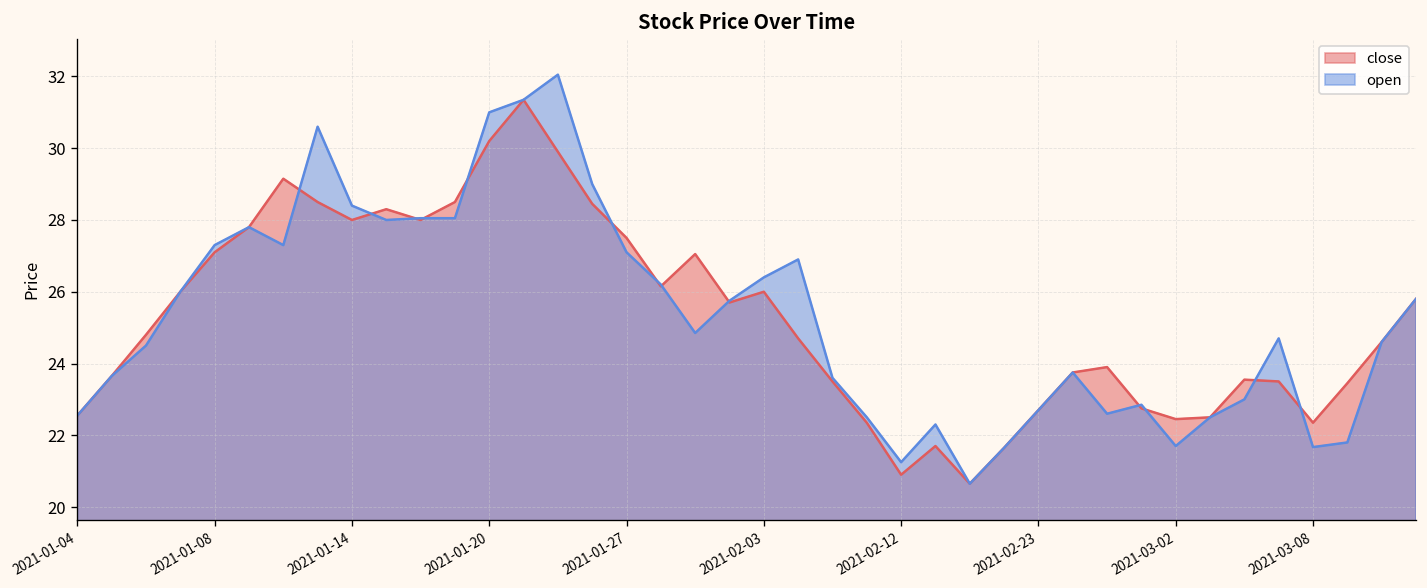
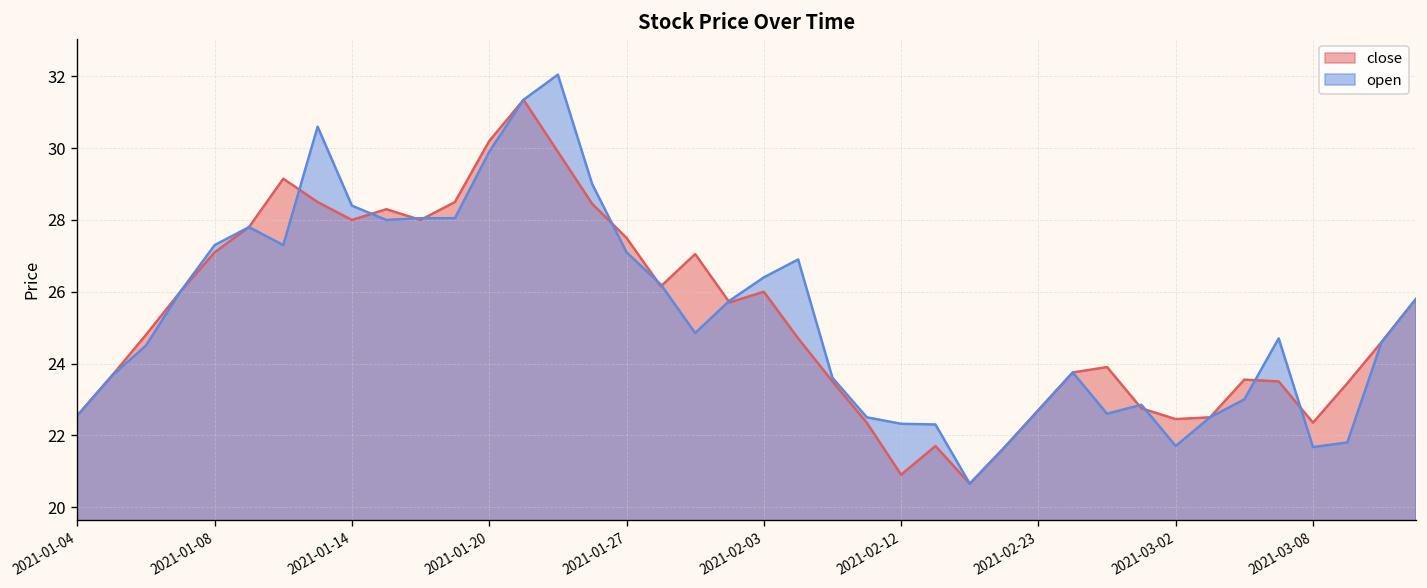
  {
    "close": {
      "2021-01-08": 27.1,
      "2021-01-14": 28.0,
      "2021-01-20": 30.2,
      "2021-01-27": 27.5,
      "2021-02-03": 26.0,
      "2021-02-12": 20.9,
      "2021-03-02": 22.5,
      "2021-03-08": 22.4
    },
    "open": {
      "2021-01-08": 27.3,
      "2021-01-14": 28.4,
-     "2021-01-20": 31.0,
+     "2021-01-20": 29.9,
      "2021-01-27": 27.1,
      "2021-02-03": 26.4,
-     "2021-02-12": 21.3,
+     "2021-02-12": 22.3,
      "2021-03-02": 21.7,
      "2021-03-08": 21.7
    }
  }
